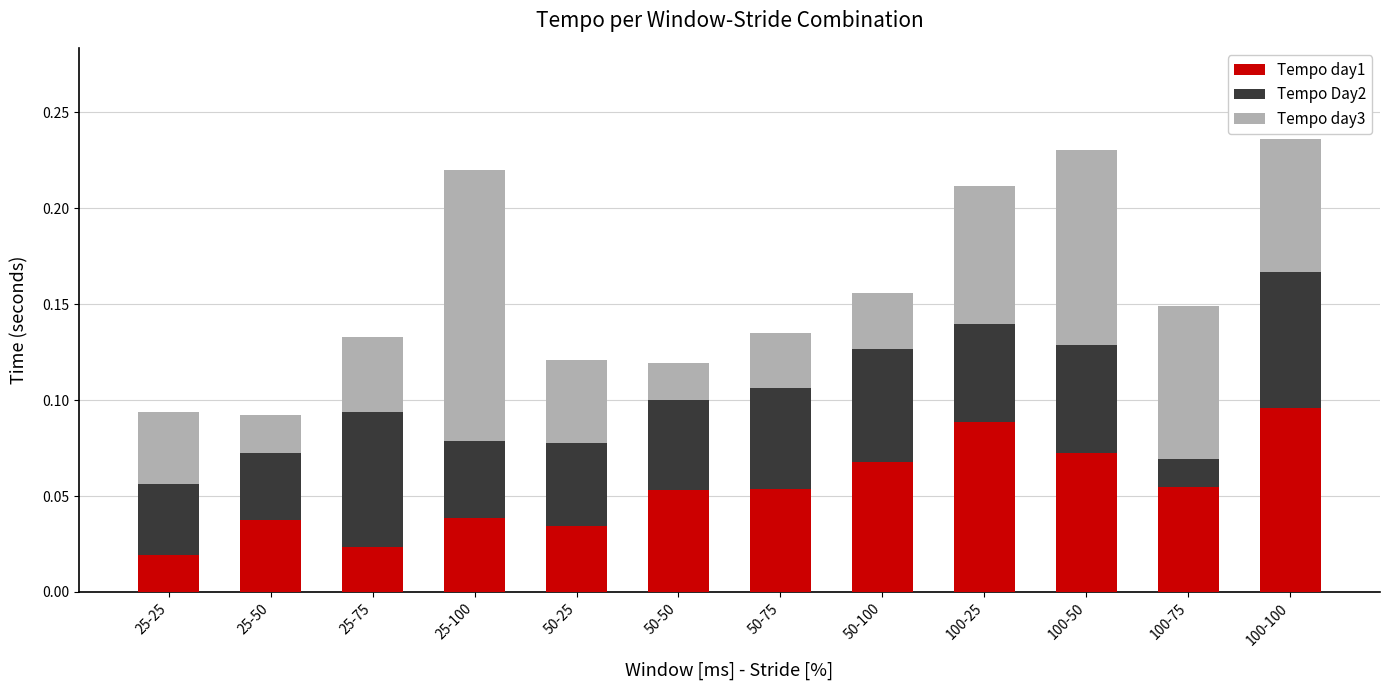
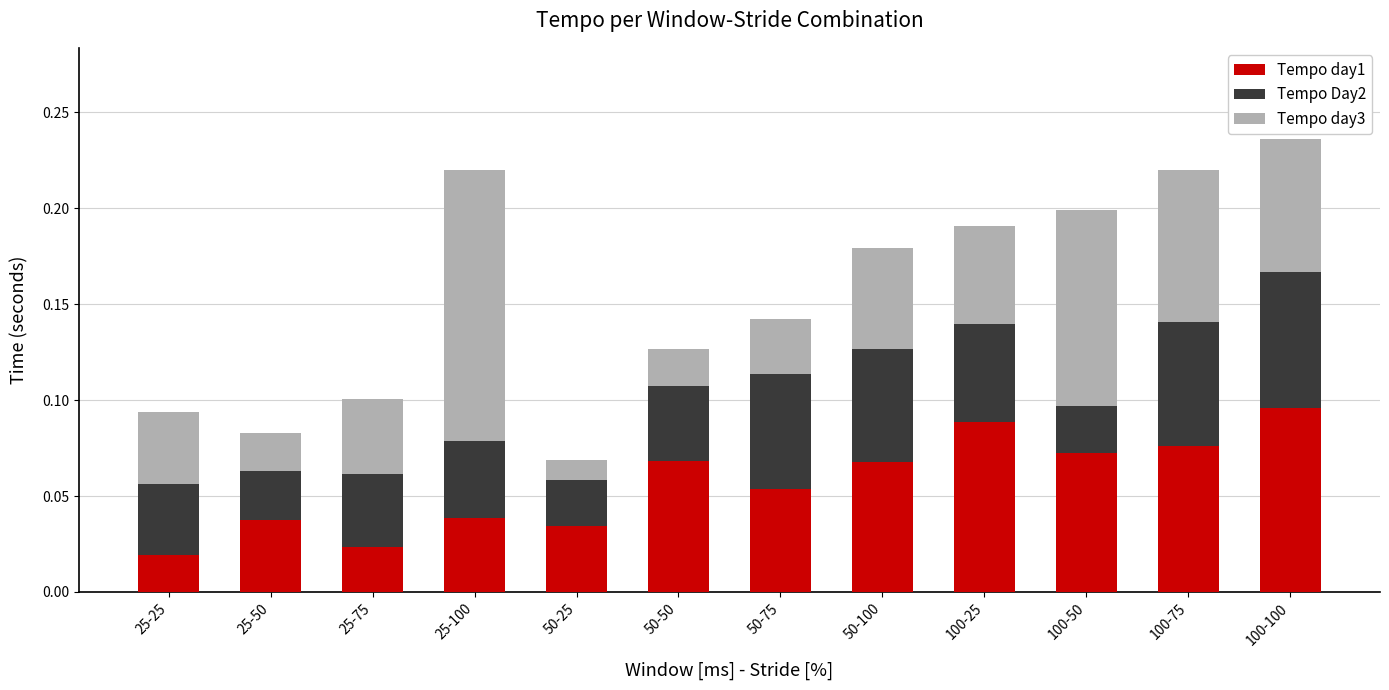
  {
    "Tempo day1": {
      "25-25": 0.019,
      "25-50": 0.038,
      "25-75": 0.024,
      "25-100": 0.039,
      "50-25": 0.034,
-     "50-50": 0.053,
+     "50-50": 0.068,
      "50-75": 0.054,
      "50-100": 0.068,
      "100-25": 0.089,
      "100-50": 0.072,
-     "100-75": 0.055,
+     "100-75": 0.076,
      "100-100": 0.096
    },
    "Tempo Day2": {
      "25-25": 0.037,
-     "25-50": 0.035,
-     "25-75": 0.070,
+     "25-50": 0.025,
+     "25-75": 0.038,
      "25-100": 0.040,
-     "50-25": 0.044,
-     "50-50": 0.047,
-     "50-75": 0.053,
+     "50-25": 0.024,
+     "50-50": 0.039,
+     "50-75": 0.060,
      "50-100": 0.059,
      "100-25": 0.051,
-     "100-50": 0.056,
-     "100-75": 0.015,
+     "100-50": 0.025,
+     "100-75": 0.064,
      "100-100": 0.071
    },
    "Tempo day3": {
      "25-25": 0.037,
      "25-50": 0.020,
      "25-75": 0.039,
      "25-100": 0.141,
-     "50-25": 0.043,
+     "50-25": 0.011,
      "50-50": 0.019,
      "50-75": 0.029,
-     "50-100": 0.029,
-     "100-25": 0.072,
+     "50-100": 0.053,
+     "100-25": 0.051,
      "100-50": 0.102,
      "100-75": 0.079,
      "100-100": 0.070
    }
  }
